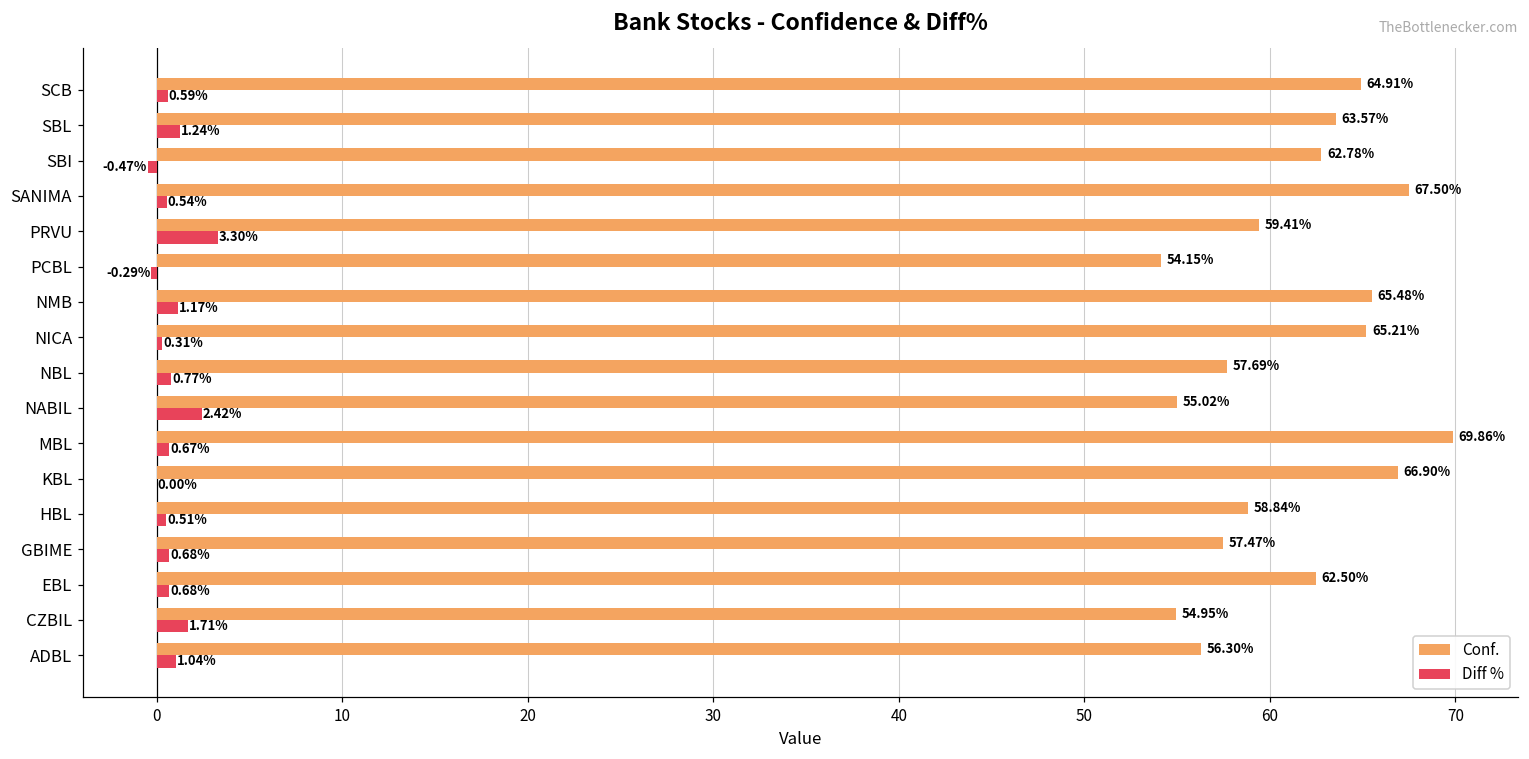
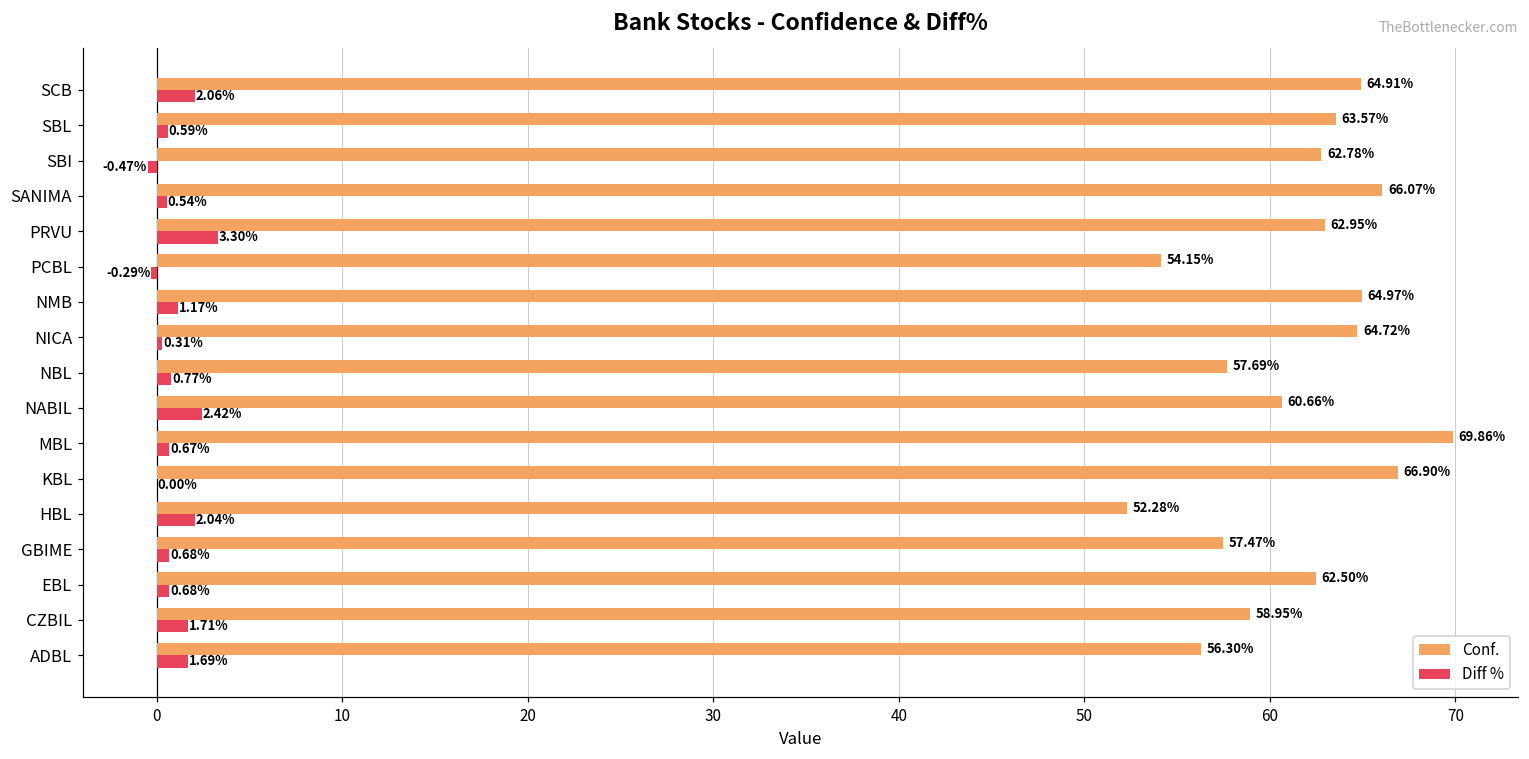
  {
    "Conf.": {
      "SCB": "64.91%",
      "SBL": "63.57%",
      "SBI": "62.78%",
-     "SANIMA": "67.50%",
-     "PRVU": "59.41%",
+     "SANIMA": "66.07%",
+     "PRVU": "62.95%",
      "PCBL": "54.15%",
-     "NMB": "65.48%",
-     "NICA": "65.21%",
+     "NMB": "64.97%",
+     "NICA": "64.72%",
      "NBL": "57.69%",
-     "NABIL": "55.02%",
+     "NABIL": "60.66%",
      "MBL": "69.86%",
      "KBL": "66.90%",
-     "HBL": "58.84%",
+     "HBL": "52.28%",
      "GBIME": "57.47%",
      "EBL": "62.50%",
-     "CZBIL": "54.95%",
+     "CZBIL": "58.95%",
      "ADBL": "56.30%"
    },
    "Diff %": {
-     "SCB": "0.59%",
-     "SBL": "1.24%",
+     "SCB": "2.06%",
+     "SBL": "0.59%",
      "SBI": "-0.47%",
      "SANIMA": "0.54%",
      "PRVU": "3.30%",
      "PCBL": "-0.29%",
      "NMB": "1.17%",
      "NICA": "0.31%",
      "NBL": "0.77%",
      "NABIL": "2.42%",
      "MBL": "0.67%",
      "KBL": "0.00%",
-     "HBL": "0.51%",
+     "HBL": "2.04%",
      "GBIME": "0.68%",
      "EBL": "0.68%",
      "CZBIL": "1.71%",
-     "ADBL": "1.04%"
+     "ADBL": "1.69%"
    }
  }
